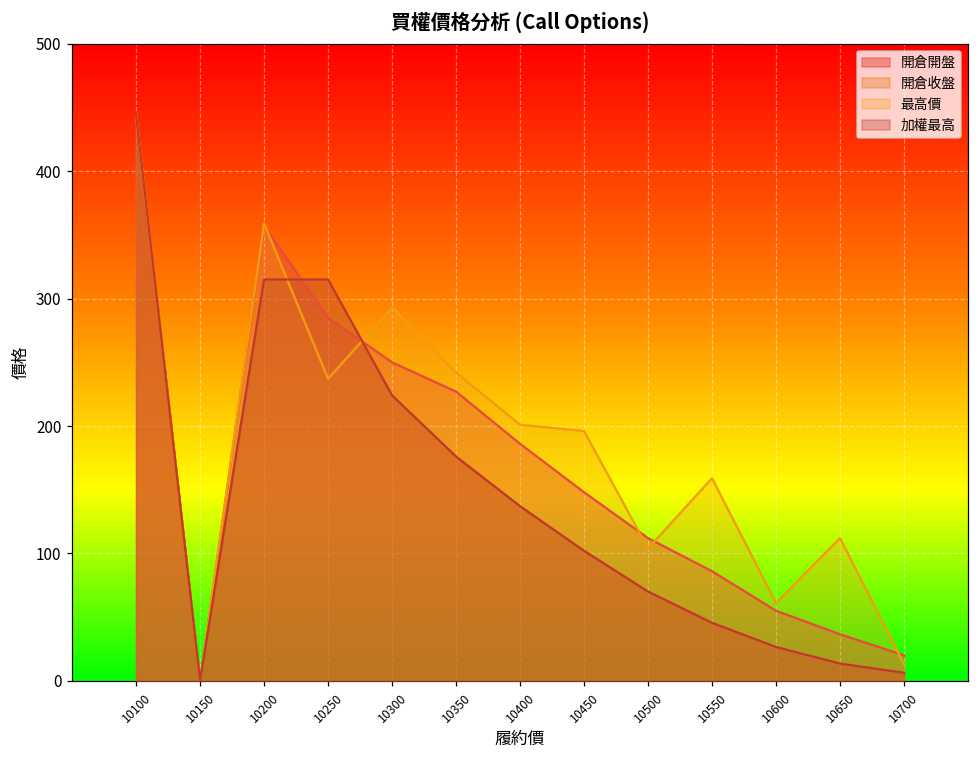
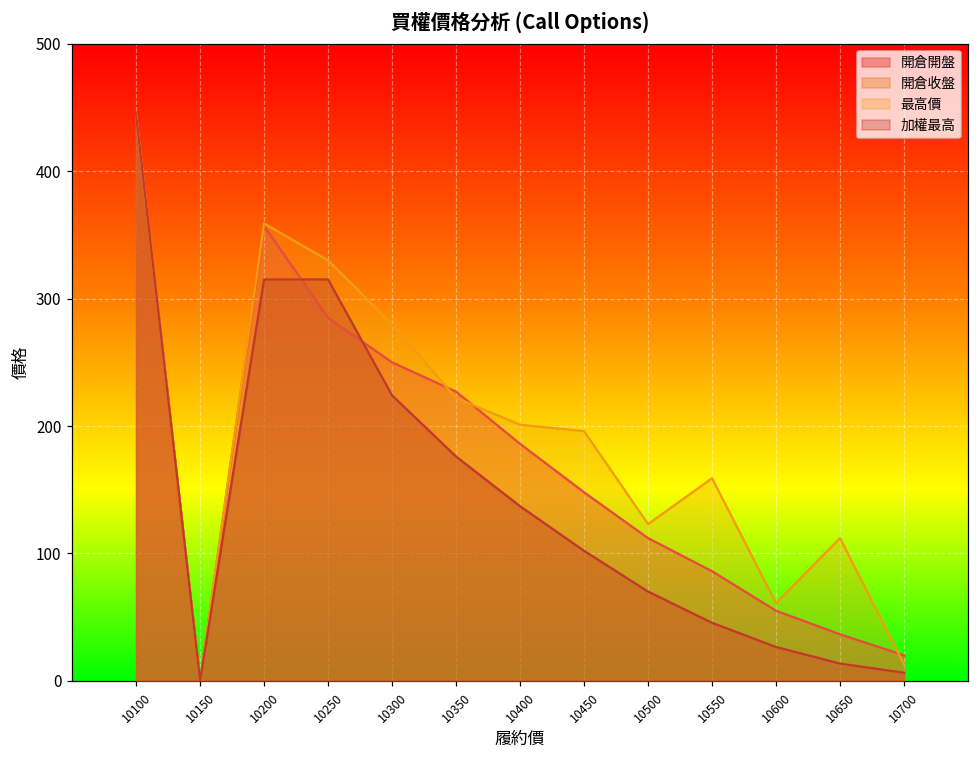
  {
    "最高價": {
-     "10250": 237,
-     "10300": 293,
-     "10350": 242,
+     "10250": 330,
+     "10300": 280,
+     "10350": 222,
      "10400": 201,
      "10450": 196,
-     "10500": 104,
+     "10500": 123,
      "10550": 159,
      "10600": 61,
      "10650": 112,
      "10700": 13
    }
  }
